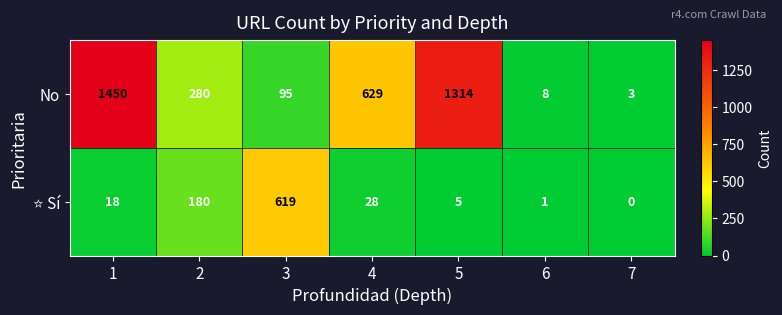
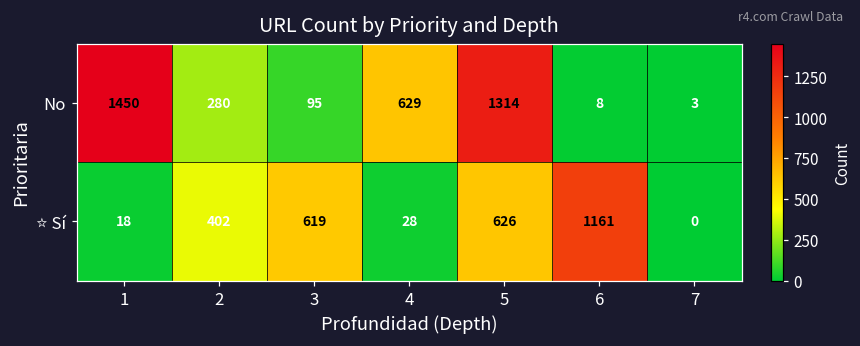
  {
    "No": {
      "1": 1450,
      "2": 280,
      "3": 95,
      "4": 629,
      "5": 1314,
      "6": 8,
      "7": 3
    },
    "⭐ Sí": {
      "1": 18,
-     "2": 180,
+     "2": 402,
      "3": 619,
      "4": 28,
-     "5": 5,
-     "6": 1,
+     "5": 626,
+     "6": 1161,
      "7": 0
    }
  }
